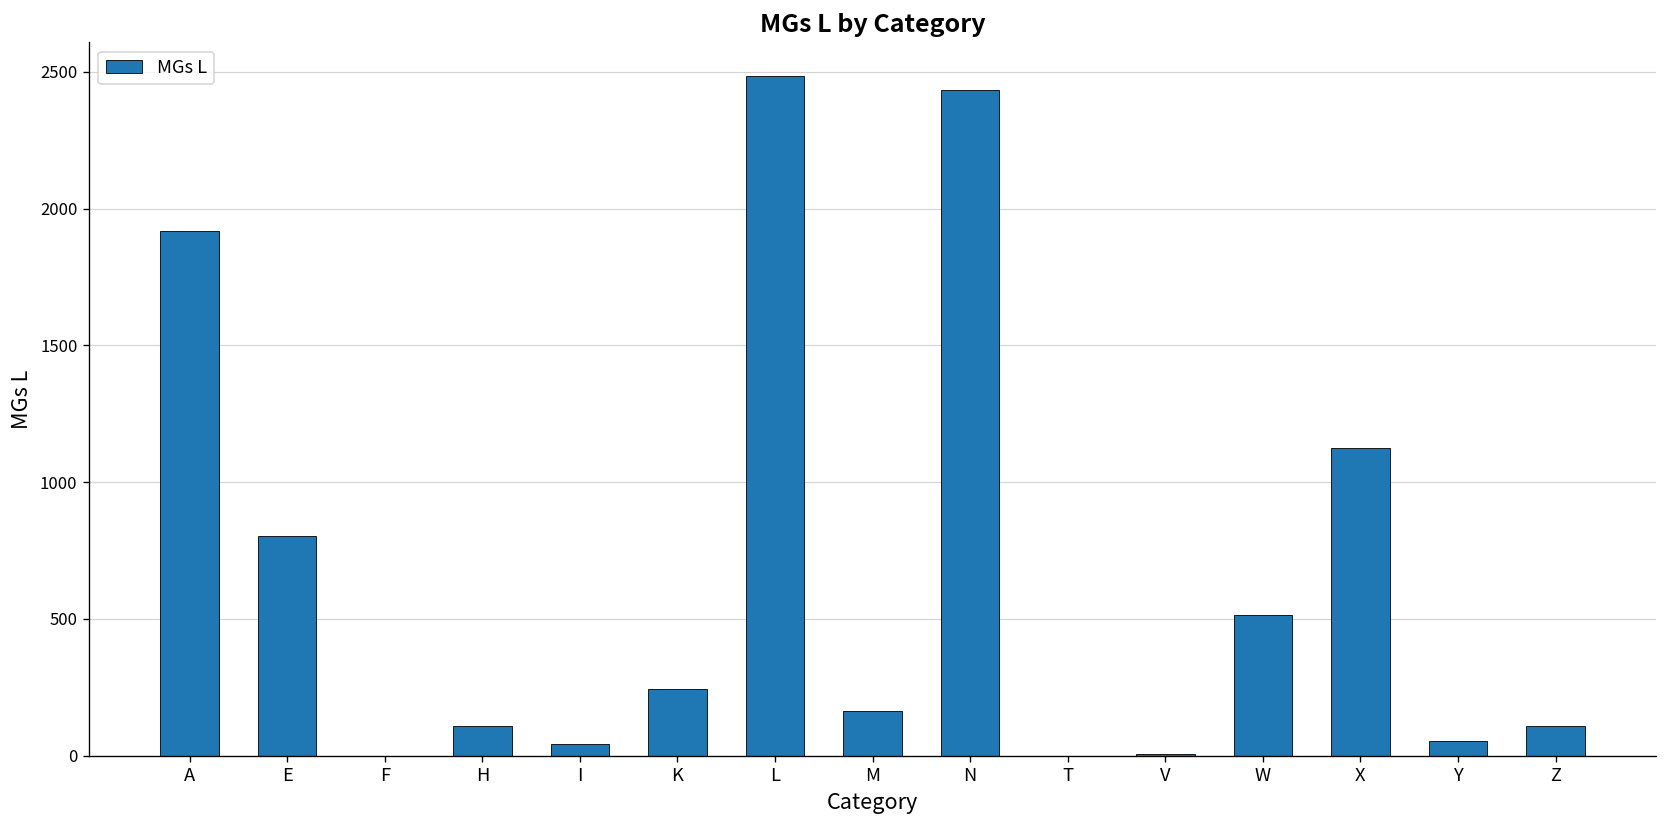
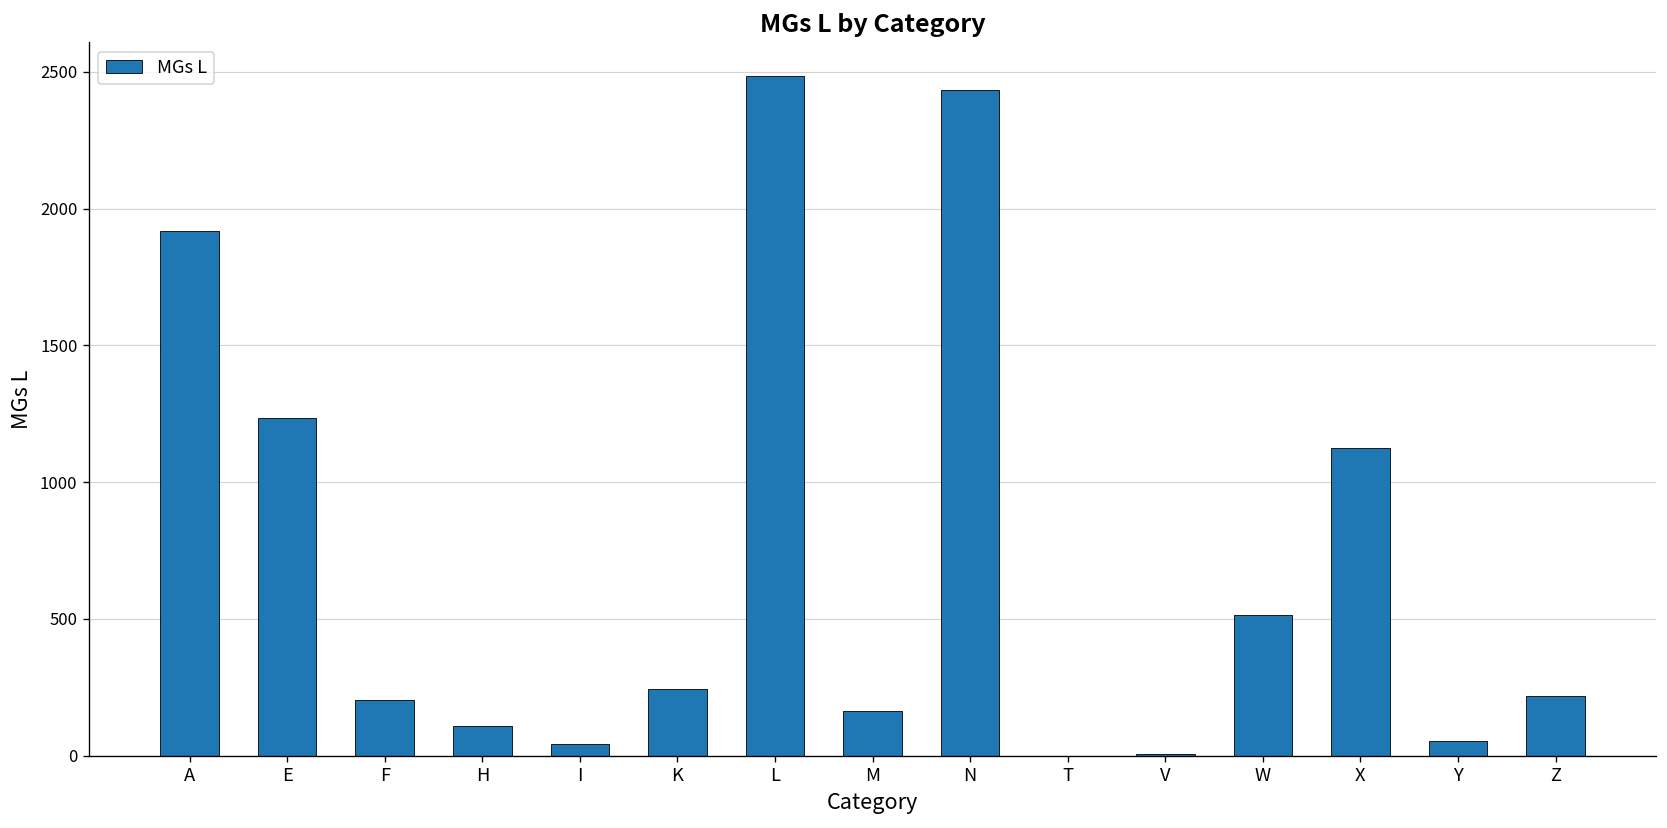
  {
    "A": 1920,
-   "E": 800,
-   "F": 0,
+   "E": 1240,
+   "F": 200,
    "H": 110,
    "I": 40,
    "K": 250,
    "L": 2480,
    "M": 160,
    "N": 2440,
    "T": 0,
    "W": 510,
    "X": 1130,
    "Y": 50,
-   "Z": 110
+   "Z": 220
  }
